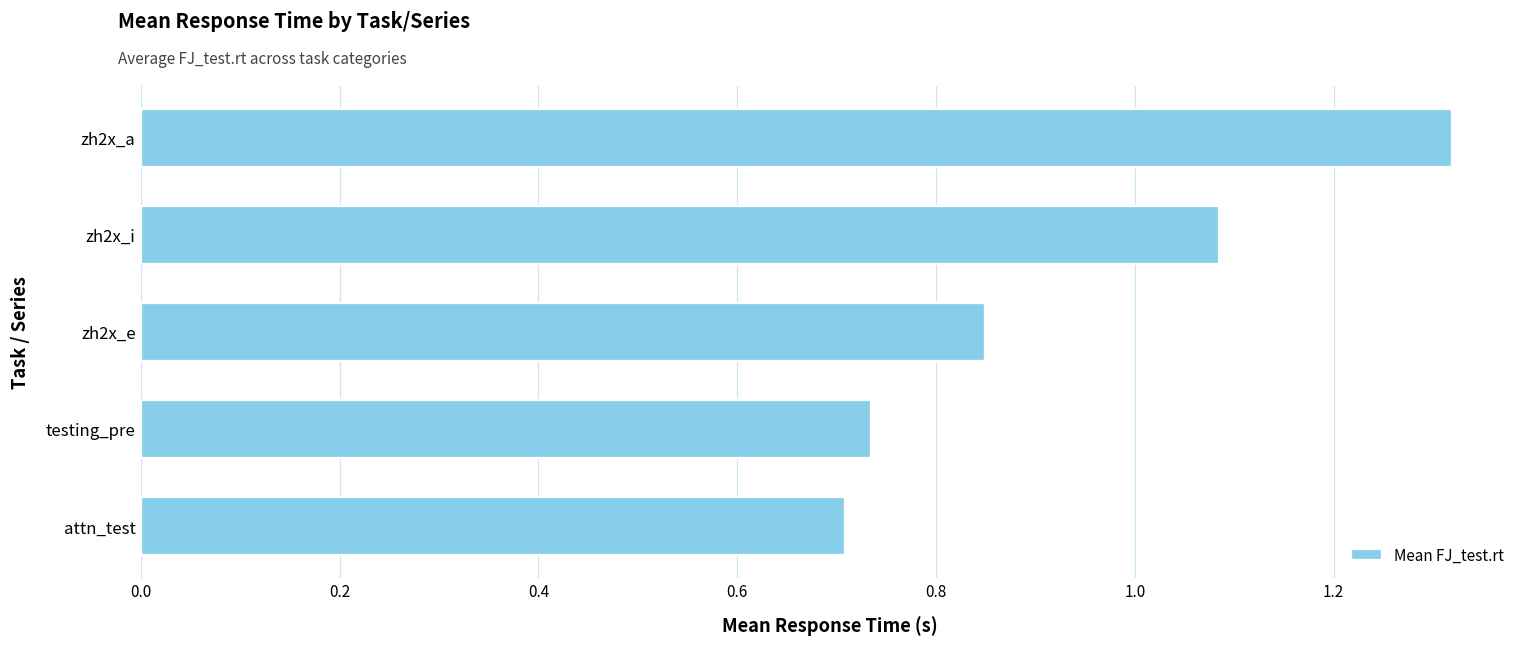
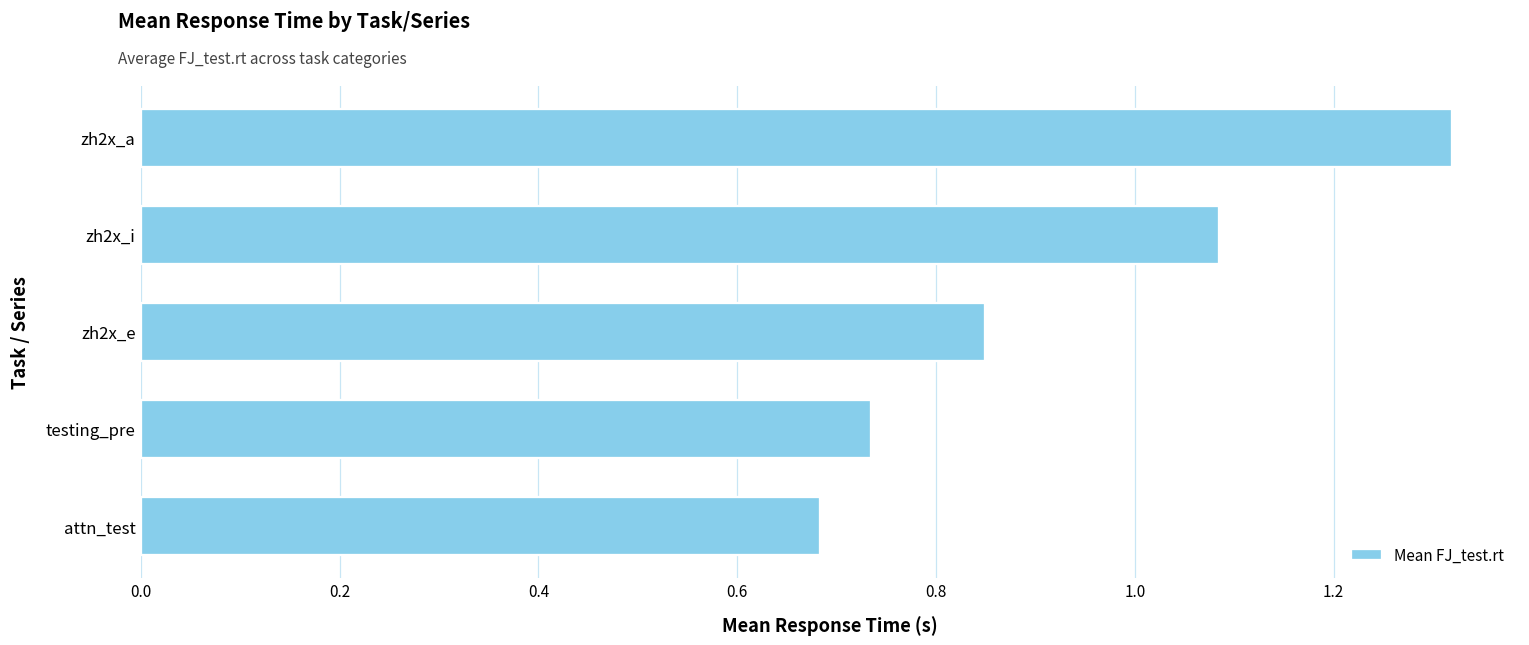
  {
    "zh2x_a": 1.32,
    "zh2x_i": 1.08,
    "zh2x_e": 0.85,
    "testing_pre": 0.73,
-   "attn_test": 0.71
+   "attn_test": 0.68
  }
